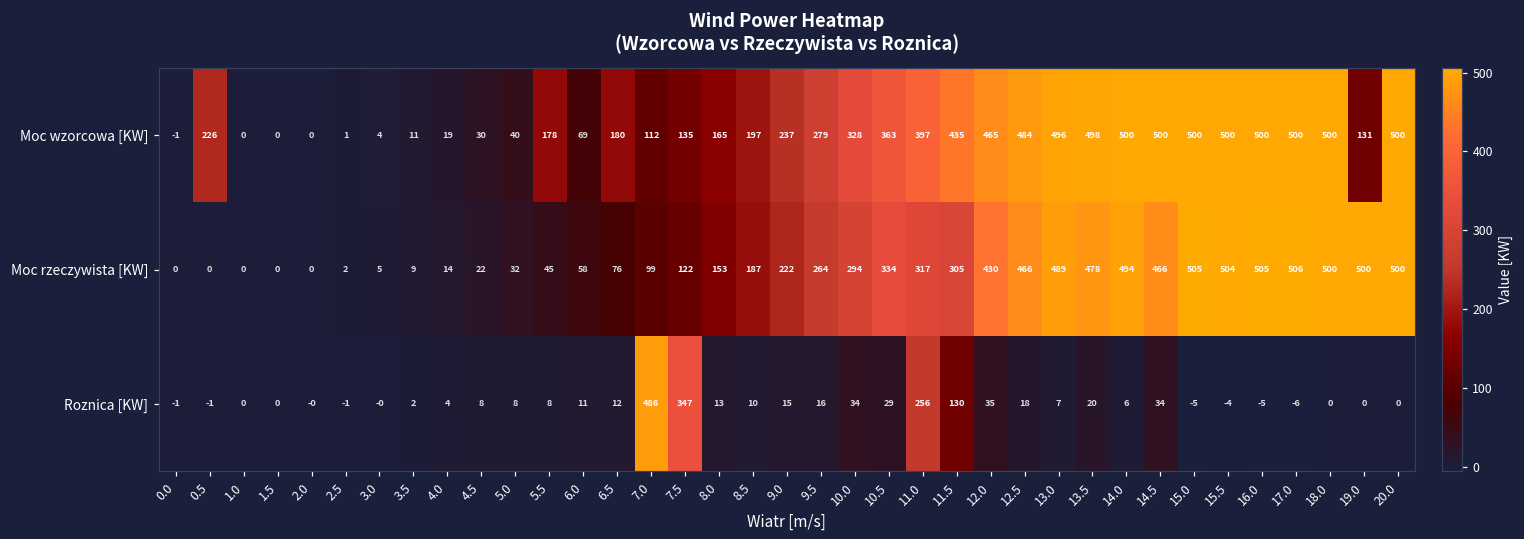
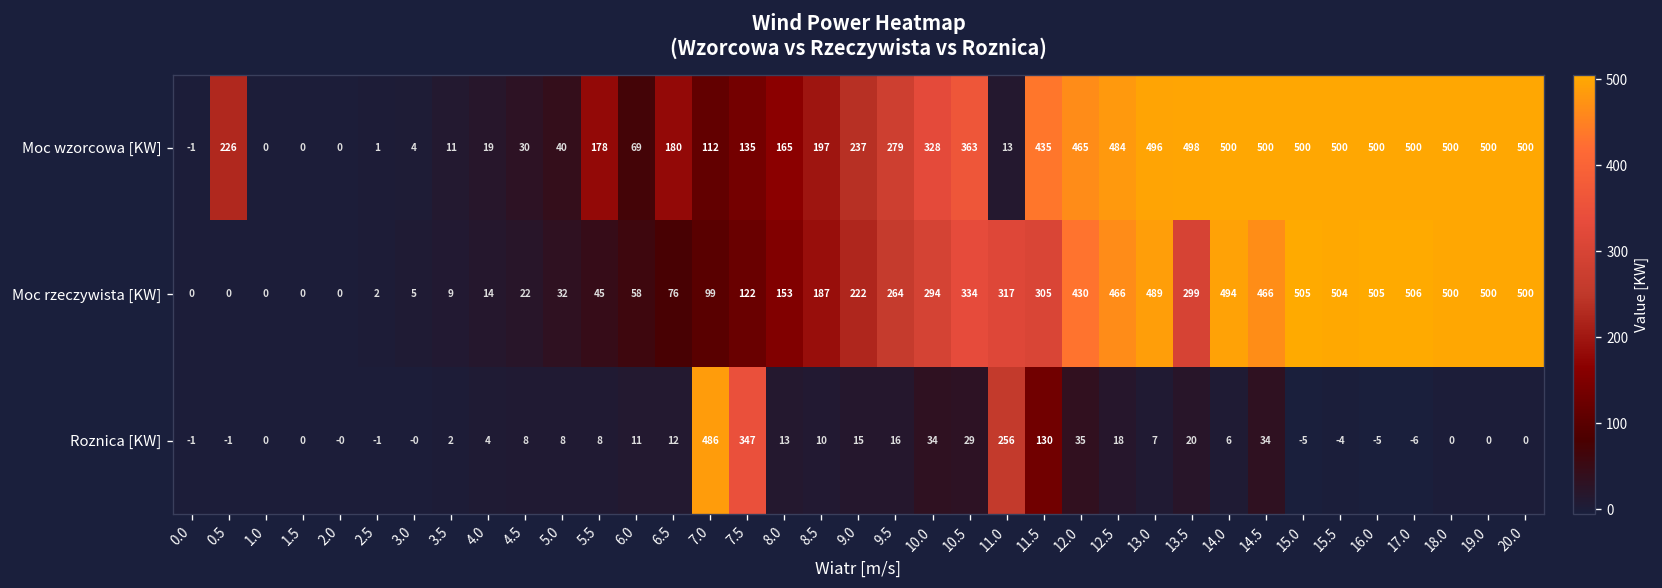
  {
    "Moc wzorcowa [KW]": {
      "0.0": -1,
      "0.5": 226,
      "1.0": 0,
      "1.5": 0,
      "2.0": 0,
      "2.5": 1,
      "3.0": 4,
      "3.5": 11,
      "4.0": 19,
      "4.5": 30,
      "5.0": 40,
      "5.5": 178,
      "6.0": 69,
      "6.5": 180,
      "7.0": 112,
      "7.5": 135,
      "8.0": 165,
      "8.5": 197,
      "9.0": 237,
      "9.5": 279,
      "10.0": 328,
      "10.5": 363,
-     "11.0": 397,
+     "11.0": 13,
      "11.5": 435,
      "12.0": 465,
      "12.5": 484,
      "13.0": 496,
      "13.5": 498,
      "14.0": 500,
      "14.5": 500,
      "15.0": 500,
      "15.5": 500,
      "16.0": 500,
      "17.0": 500,
      "18.0": 500,
-     "19.0": 131,
+     "19.0": 500,
      "20.0": 500
    },
    "Moc rzeczywista [KW]": {
      "0.0": 0,
      "0.5": 0,
      "1.0": 0,
      "1.5": 0,
      "2.0": 0,
      "2.5": 2,
      "3.0": 5,
      "3.5": 9,
      "4.0": 14,
      "4.5": 22,
      "5.0": 32,
      "5.5": 45,
      "6.0": 58,
      "6.5": 76,
      "7.0": 99,
      "7.5": 122,
      "8.0": 153,
      "8.5": 187,
      "9.0": 222,
      "9.5": 264,
      "10.0": 294,
      "10.5": 334,
      "11.0": 317,
      "11.5": 305,
      "12.0": 430,
      "12.5": 466,
      "13.0": 489,
-     "13.5": 478,
+     "13.5": 299,
      "14.0": 494,
      "14.5": 466,
      "15.0": 505,
      "15.5": 504,
      "16.0": 505,
      "17.0": 506,
      "18.0": 500,
      "19.0": 500,
      "20.0": 500
    },
    "Roznica [KW]": {
      "0.0": -1,
      "0.5": -1,
      "1.0": 0,
      "1.5": 0,
      "2.0": -0,
      "2.5": -1,
      "3.0": -0,
      "3.5": 2,
      "4.0": 4,
      "4.5": 8,
      "5.0": 8,
      "5.5": 8,
      "6.0": 11,
      "6.5": 12,
      "7.0": 486,
      "7.5": 347,
      "8.0": 13,
      "8.5": 10,
      "9.0": 15,
      "9.5": 16,
      "10.0": 34,
      "10.5": 29,
      "11.0": 256,
      "11.5": 130,
      "12.0": 35,
      "12.5": 18,
      "13.0": 7,
      "13.5": 20,
      "14.0": 6,
      "14.5": 34,
      "15.0": -5,
      "15.5": -4,
      "16.0": -5,
      "17.0": -6,
      "18.0": 0,
      "19.0": 0,
      "20.0": 0
    }
  }
